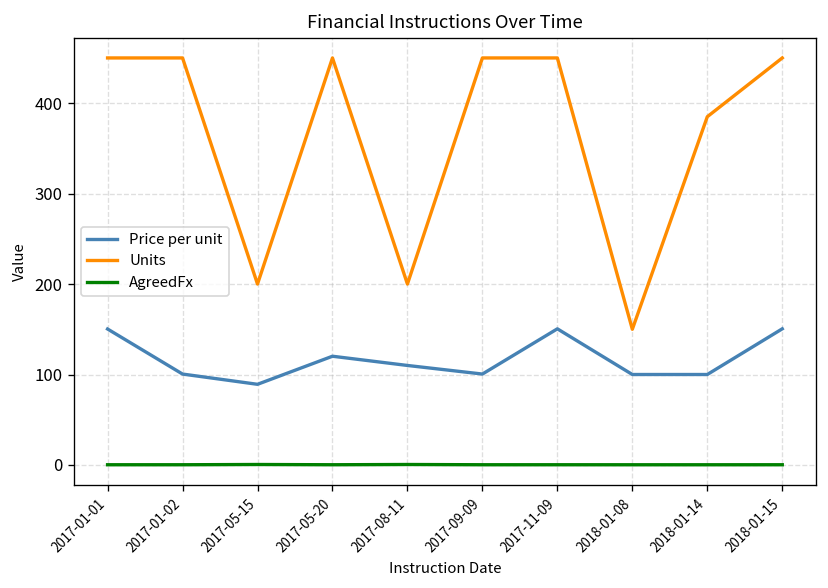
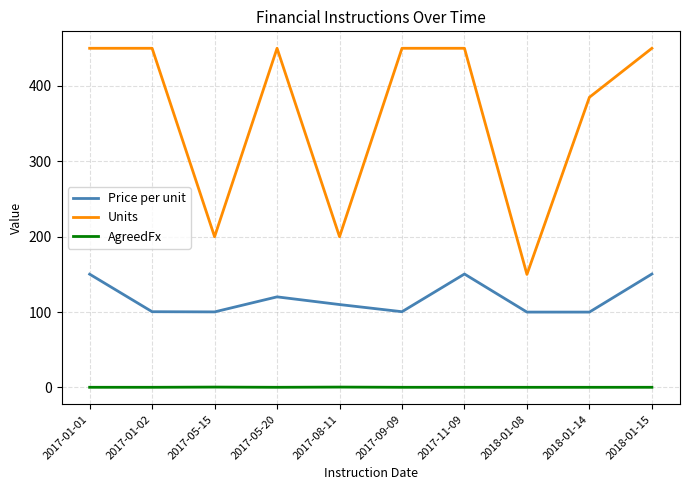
  {
    "Price per unit": {
      "2017-01-01": 150,
      "2017-01-02": 100,
-     "2017-05-15": 90,
+     "2017-05-15": 100,
      "2017-05-20": 120,
      "2017-08-11": 110,
      "2017-09-09": 100,
      "2017-11-09": 150,
      "2018-01-08": 100,
      "2018-01-14": 100,
      "2018-01-15": 150
    },
    "Units": {
      "2017-01-01": 450,
      "2017-01-02": 450,
      "2017-05-15": 200,
      "2017-05-20": 450,
      "2017-08-11": 200,
      "2017-09-09": 450,
      "2017-11-09": 450,
      "2018-01-08": 150,
      "2018-01-14": 390,
      "2018-01-15": 450
    },
    "AgreedFx": {
      "2017-01-01": 0,
      "2017-01-02": 0,
      "2017-05-15": 0,
      "2017-05-20": 0,
      "2017-08-11": 0,
      "2017-09-09": 0,
      "2017-11-09": 0,
      "2018-01-08": 0,
      "2018-01-14": 0,
      "2018-01-15": 0
    }
  }
